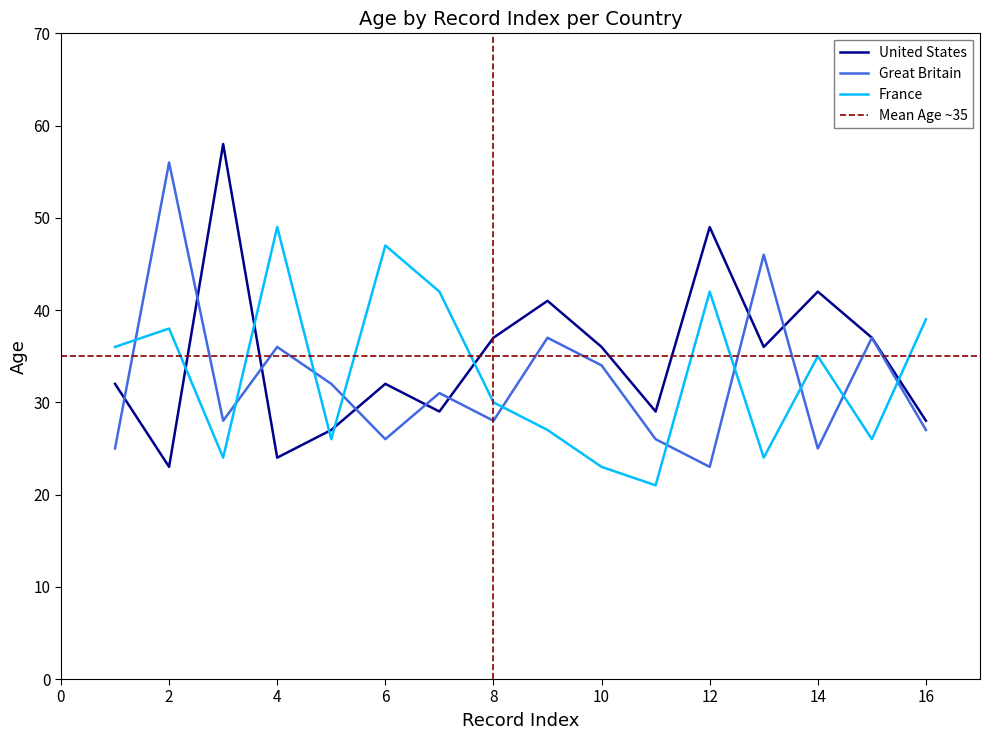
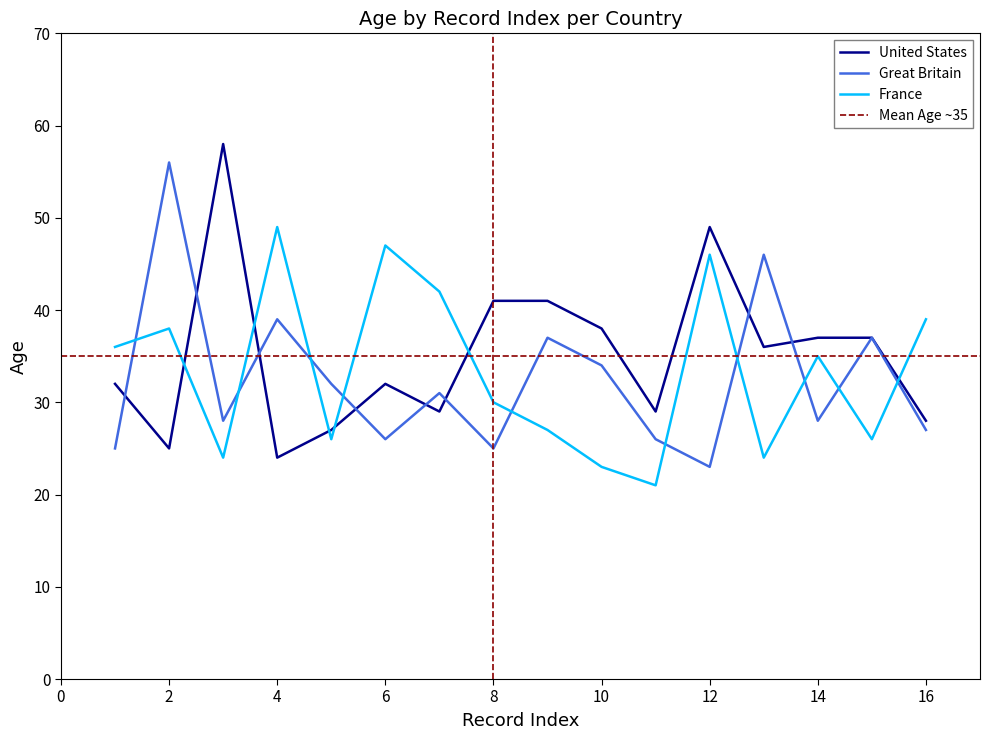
  {
    "United States": {
-     "2": 23,
+     "2": 25,
      "4": 24,
      "6": 32,
-     "8": 37,
-     "10": 36,
+     "8": 41,
+     "10": 38,
      "12": 49,
-     "14": 42,
+     "14": 37,
      "16": 28
    },
    "Great Britain": {
      "2": 56,
-     "4": 36,
+     "4": 39,
      "6": 26,
-     "8": 28,
+     "8": 25,
      "10": 34,
      "12": 23,
-     "14": 25,
+     "14": 28,
      "16": 27
    },
    "France": {
      "2": 38,
      "4": 49,
      "6": 47,
      "8": 30,
      "10": 23,
-     "12": 42,
+     "12": 46,
      "14": 35,
      "16": 39
    }
  }
